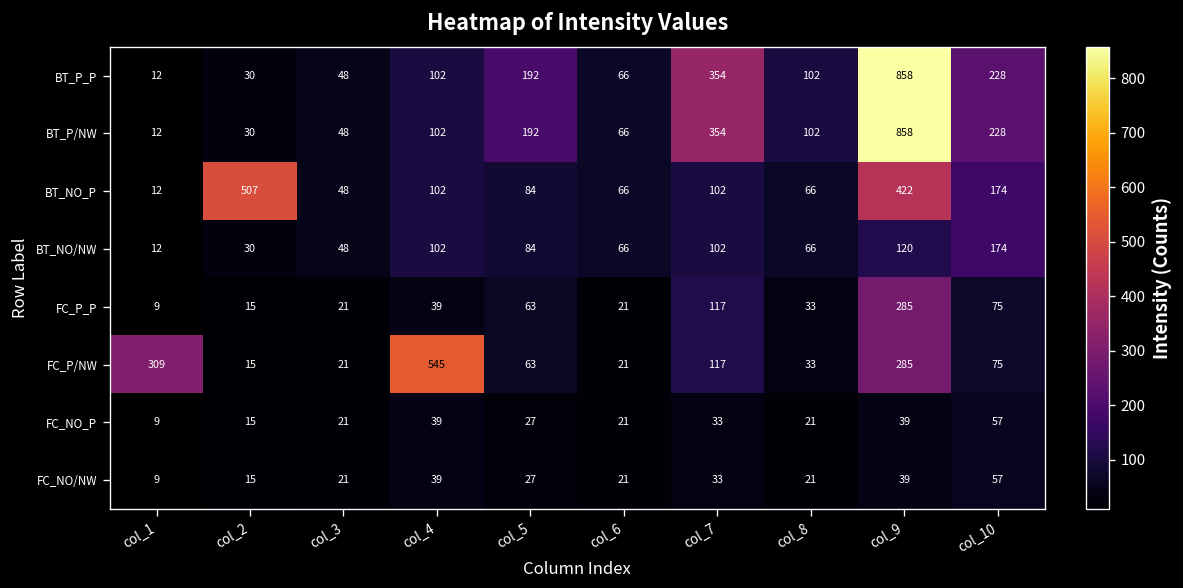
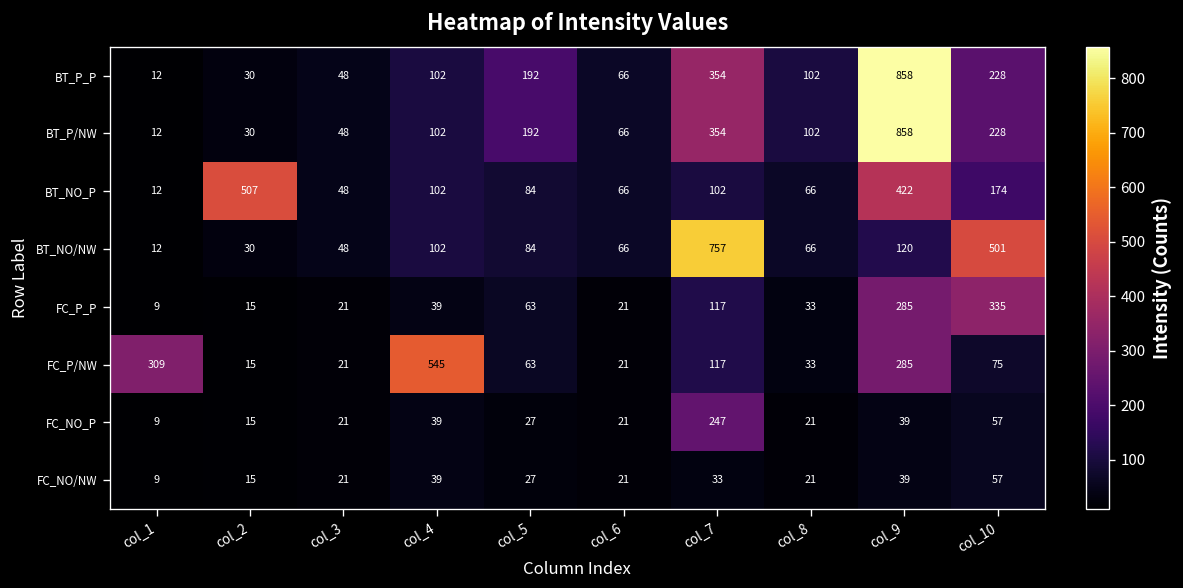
  {
    "BT_P_P": {
      "col_1": 12,
      "col_2": 30,
      "col_3": 48,
      "col_4": 102,
      "col_5": 192,
      "col_6": 66,
      "col_7": 354,
      "col_8": 102,
      "col_9": 858,
      "col_10": 228
    },
    "BT_P/NW": {
      "col_1": 12,
      "col_2": 30,
      "col_3": 48,
      "col_4": 102,
      "col_5": 192,
      "col_6": 66,
      "col_7": 354,
      "col_8": 102,
      "col_9": 858,
      "col_10": 228
    },
    "BT_NO_P": {
      "col_1": 12,
      "col_2": 507,
      "col_3": 48,
      "col_4": 102,
      "col_5": 84,
      "col_6": 66,
      "col_7": 102,
      "col_8": 66,
      "col_9": 422,
      "col_10": 174
    },
    "BT_NO/NW": {
      "col_1": 12,
      "col_2": 30,
      "col_3": 48,
      "col_4": 102,
      "col_5": 84,
      "col_6": 66,
-     "col_7": 102,
+     "col_7": 757,
      "col_8": 66,
      "col_9": 120,
-     "col_10": 174
+     "col_10": 501
    },
    "FC_P_P": {
      "col_1": 9,
      "col_2": 15,
      "col_3": 21,
      "col_4": 39,
      "col_5": 63,
      "col_6": 21,
      "col_7": 117,
      "col_8": 33,
      "col_9": 285,
-     "col_10": 75
+     "col_10": 335
    },
    "FC_P/NW": {
      "col_1": 309,
      "col_2": 15,
      "col_3": 21,
      "col_4": 545,
      "col_5": 63,
      "col_6": 21,
      "col_7": 117,
      "col_8": 33,
      "col_9": 285,
      "col_10": 75
    },
    "FC_NO_P": {
      "col_1": 9,
      "col_2": 15,
      "col_3": 21,
      "col_4": 39,
      "col_5": 27,
      "col_6": 21,
-     "col_7": 33,
+     "col_7": 247,
      "col_8": 21,
      "col_9": 39,
      "col_10": 57
    },
    "FC_NO/NW": {
      "col_1": 9,
      "col_2": 15,
      "col_3": 21,
      "col_4": 39,
      "col_5": 27,
      "col_6": 21,
      "col_7": 33,
      "col_8": 21,
      "col_9": 39,
      "col_10": 57
    }
  }
